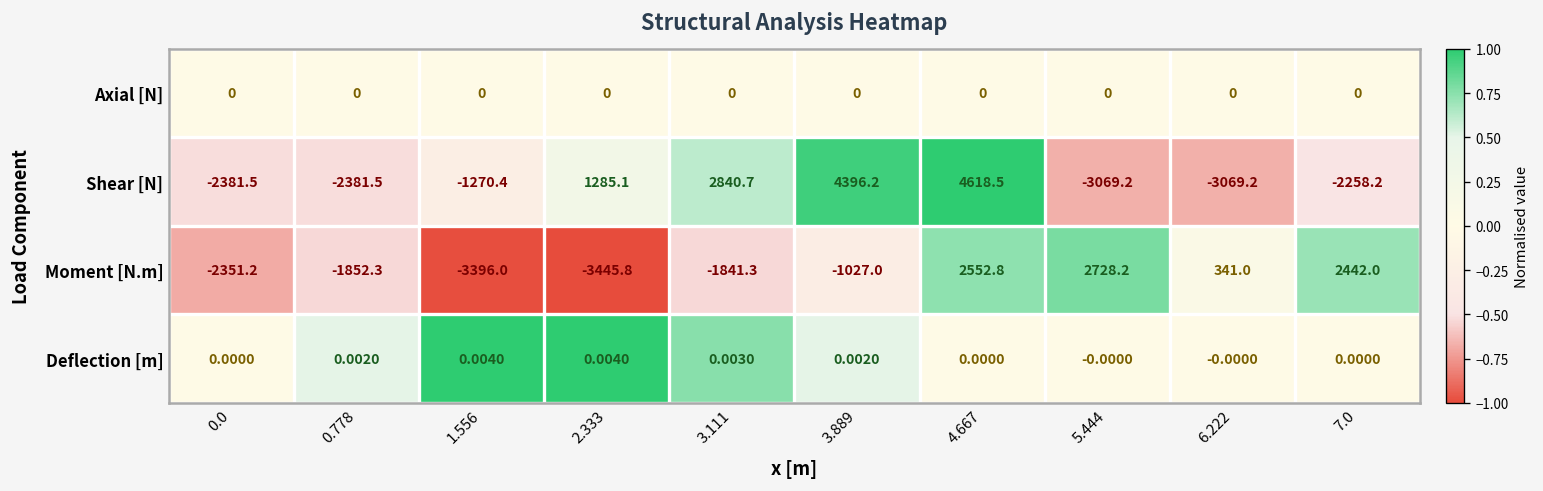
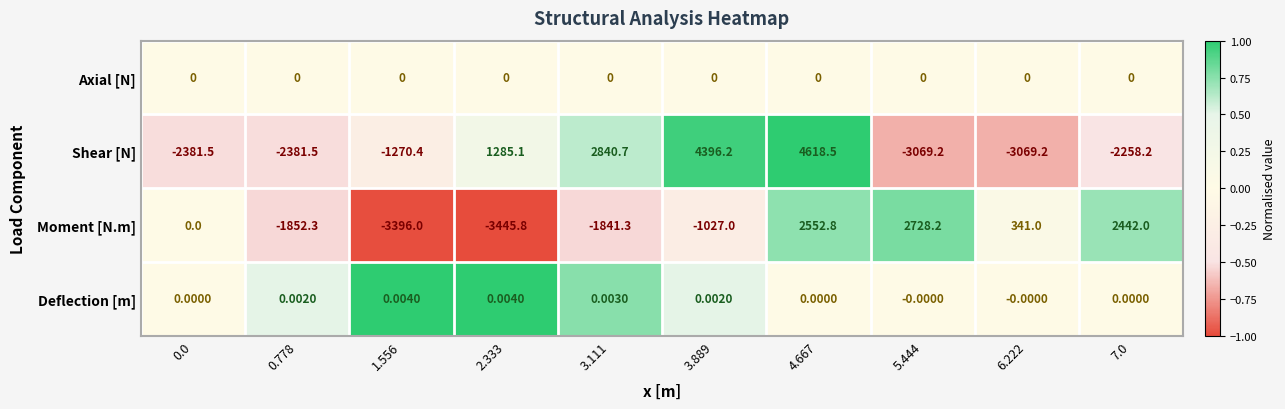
  {
    "Axial [N]": {
      "0.0": 0,
      "0.778": 0,
      "1.556": 0,
      "2.333": 0,
      "3.111": 0,
      "3.889": 0,
      "4.667": 0,
      "5.444": 0,
      "6.222": 0,
      "7.0": 0
    },
    "Shear [N]": {
      "0.0": -2381.5,
      "0.778": -2381.5,
      "1.556": -1270.4,
      "2.333": 1285.1,
      "3.111": 2840.7,
      "3.889": 4396.2,
      "4.667": 4618.5,
      "5.444": -3069.2,
      "6.222": -3069.2,
      "7.0": -2258.2
    },
    "Moment [N.m]": {
-     "0.0": -2351.2,
+     "0.0": 0.0,
      "0.778": -1852.3,
      "1.556": -3396.0,
      "2.333": -3445.8,
      "3.111": -1841.3,
      "3.889": -1027.0,
      "4.667": 2552.8,
      "5.444": 2728.2,
      "6.222": 341.0,
      "7.0": 2442.0
    },
    "Deflection [m]": {
      "0.0": 0.0000,
      "0.778": 0.0020,
      "1.556": 0.0040,
      "2.333": 0.0040,
      "3.111": 0.0030,
      "3.889": 0.0020,
      "4.667": 0.0000,
      "5.444": -0.0000,
      "6.222": -0.0000,
      "7.0": 0.0000
    }
  }
